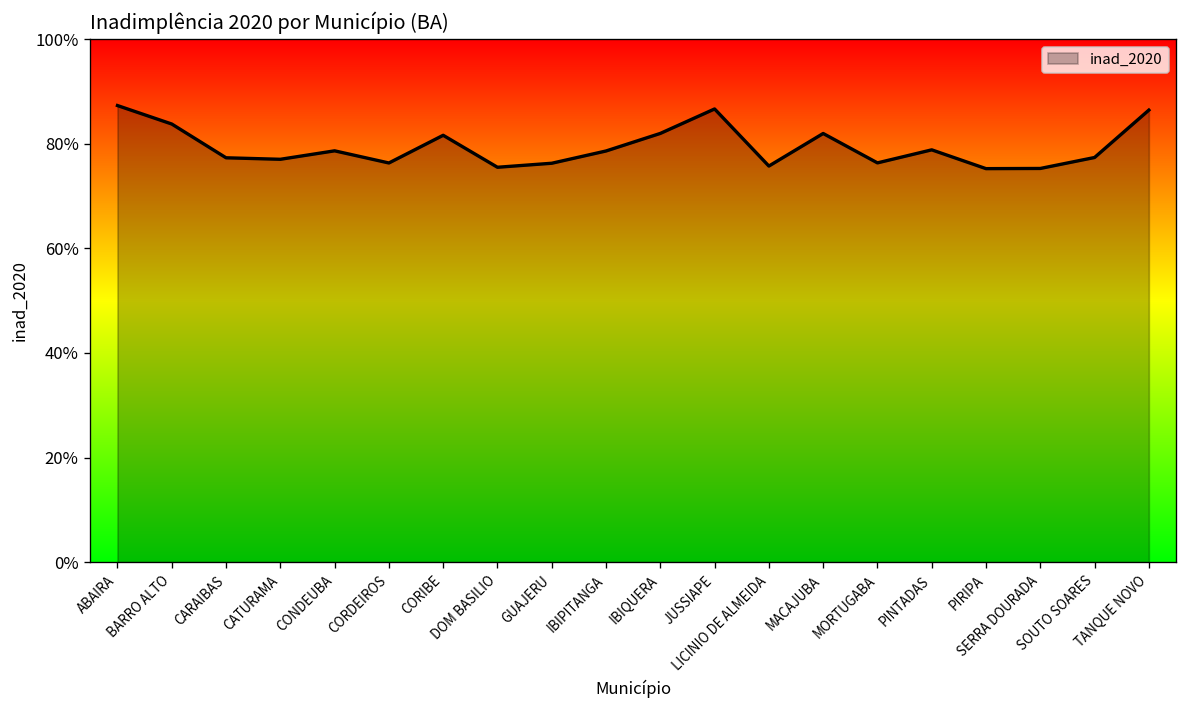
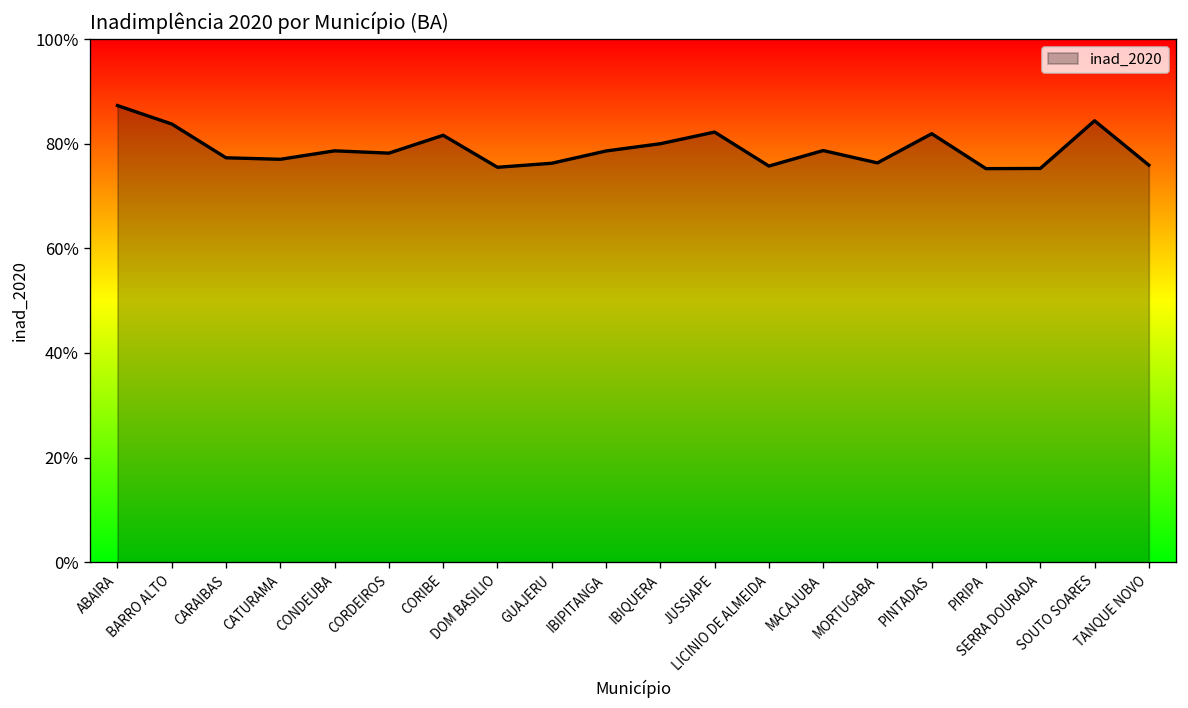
  {
    "ABAIRA": "87%",
    "BARRO ALTO": "84%",
    "CARAIBAS": "77%",
    "CATURAMA": "77%",
    "CONDEUBA": "79%",
-   "CORDEIROS": "76%",
+   "CORDEIROS": "78%",
    "CORIBE": "82%",
    "DOM BASILIO": "76%",
    "GUAJERU": "76%",
    "IBIPITANGA": "79%",
-   "IBIQUERA": "82%",
-   "JUSSIAPE": "87%",
+   "IBIQUERA": "80%",
+   "JUSSIAPE": "82%",
    "LICINIO DE ALMEIDA": "76%",
-   "MACAJUBA": "82%",
+   "MACAJUBA": "79%",
    "MORTUGABA": "76%",
-   "PINTADAS": "79%",
+   "PINTADAS": "82%",
    "PIRIPA": "75%",
    "SERRA DOURADA": "75%",
-   "SOUTO SOARES": "77%",
-   "TANQUE NOVO": "86%"
+   "SOUTO SOARES": "84%",
+   "TANQUE NOVO": "76%"
  }
